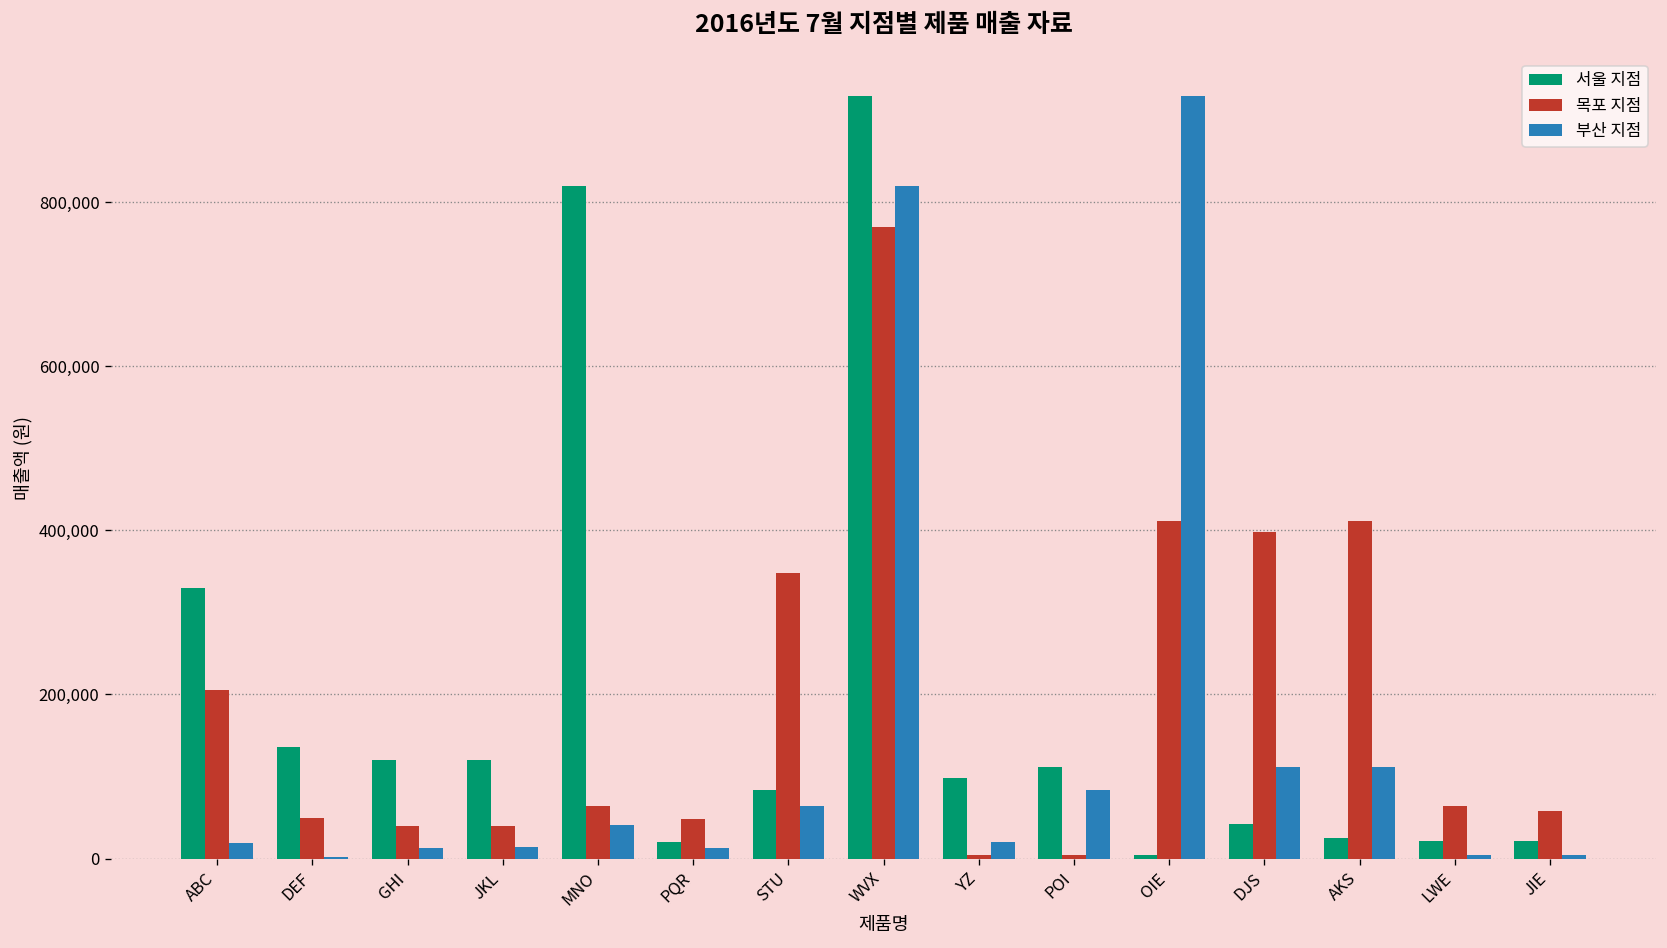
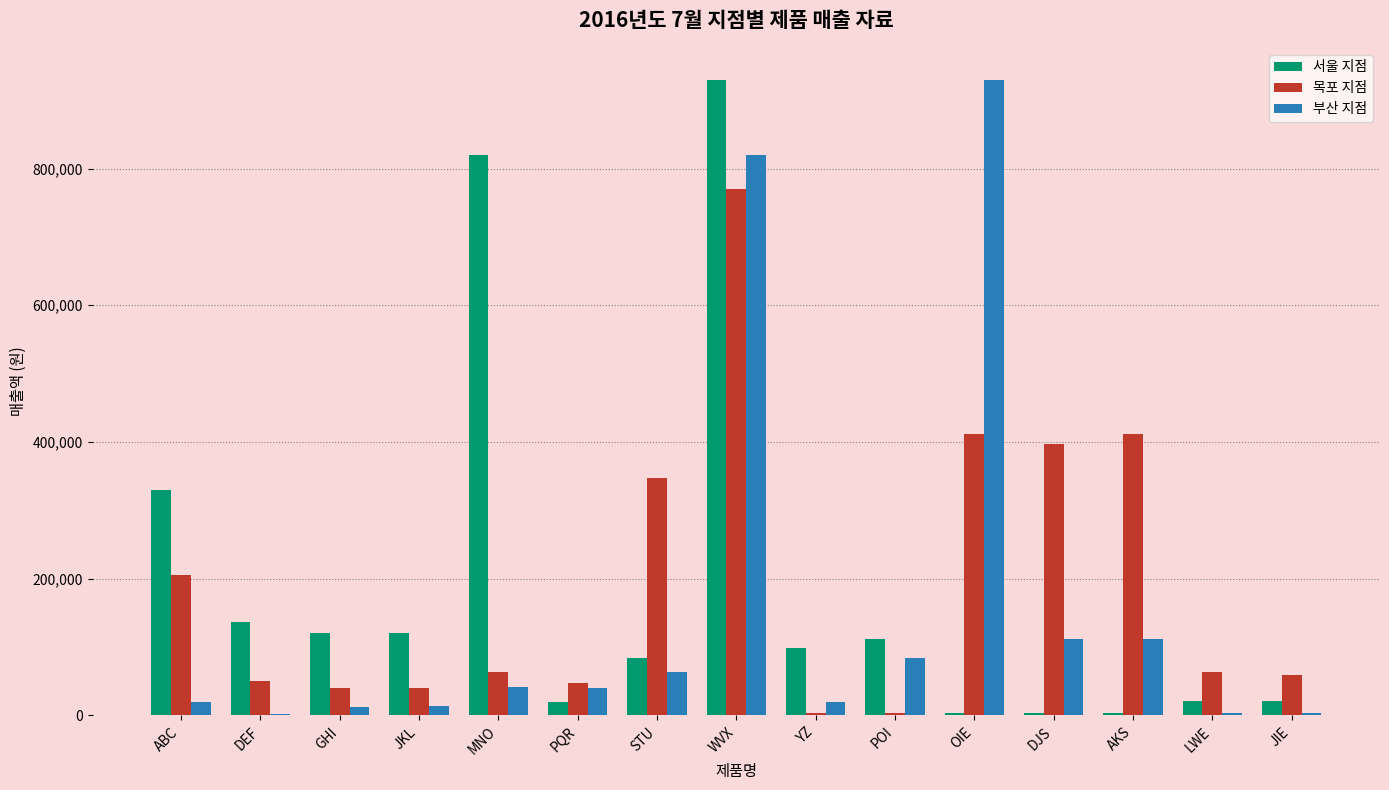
  {
    "서울 지점": {
      "ABC": "330,000",
      "DEF": "140,000",
      "GHI": "120,000",
      "JKL": "120,000",
      "MNO": "820,000",
      "PQR": "20,000",
      "STU": "80,000",
      "WVX": "930,000",
      "YZ": "100,000",
      "POI": "110,000",
      "OIE": "0",
-     "DJS": "40,000",
-     "AKS": "20,000",
+     "DJS": "0",
+     "AKS": "0",
      "LWE": "20,000",
      "JIE": "20,000"
    },
    "목포 지점": {
      "ABC": "200,000",
      "DEF": "50,000",
      "GHI": "40,000",
      "JKL": "40,000",
      "MNO": "60,000",
      "PQR": "50,000",
      "STU": "350,000",
      "WVX": "770,000",
      "YZ": "0",
      "POI": "0",
      "OIE": "410,000",
      "DJS": "400,000",
      "AKS": "410,000",
      "LWE": "60,000",
      "JIE": "60,000"
    },
    "부산 지점": {
      "ABC": "20,000",
      "GHI": "10,000",
      "JKL": "10,000",
      "MNO": "40,000",
-     "PQR": "10,000",
+     "PQR": "40,000",
      "STU": "60,000",
      "WVX": "820,000",
      "YZ": "20,000",
      "POI": "80,000",
      "OIE": "930,000",
      "DJS": "110,000",
      "AKS": "110,000",
      "LWE": "0",
      "JIE": "0"
    }
  }
